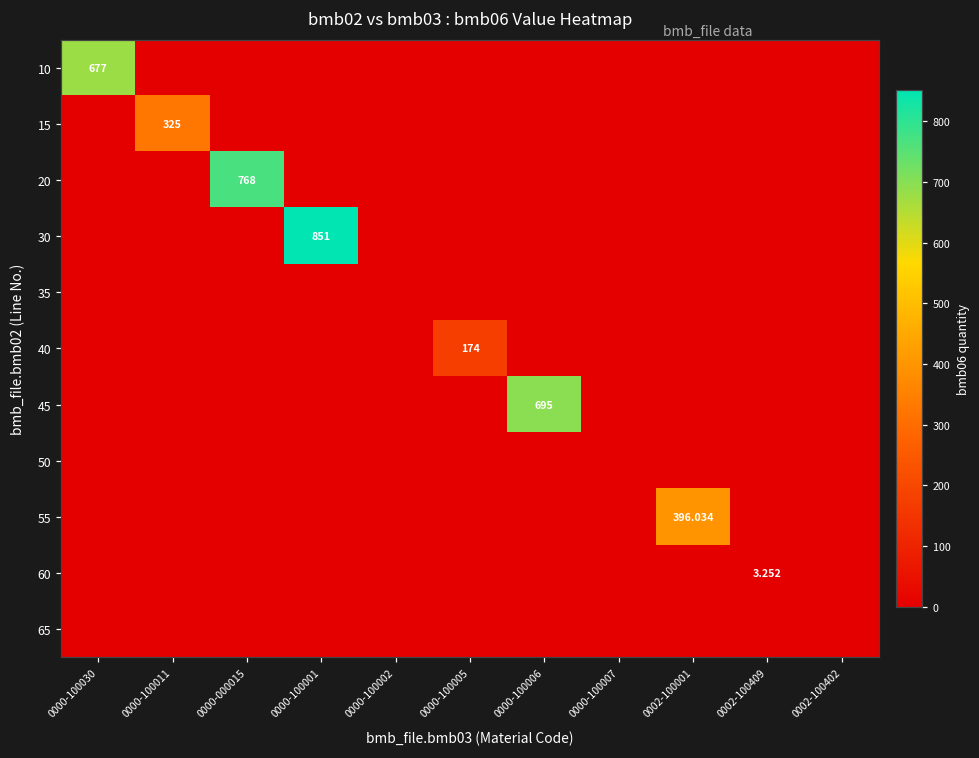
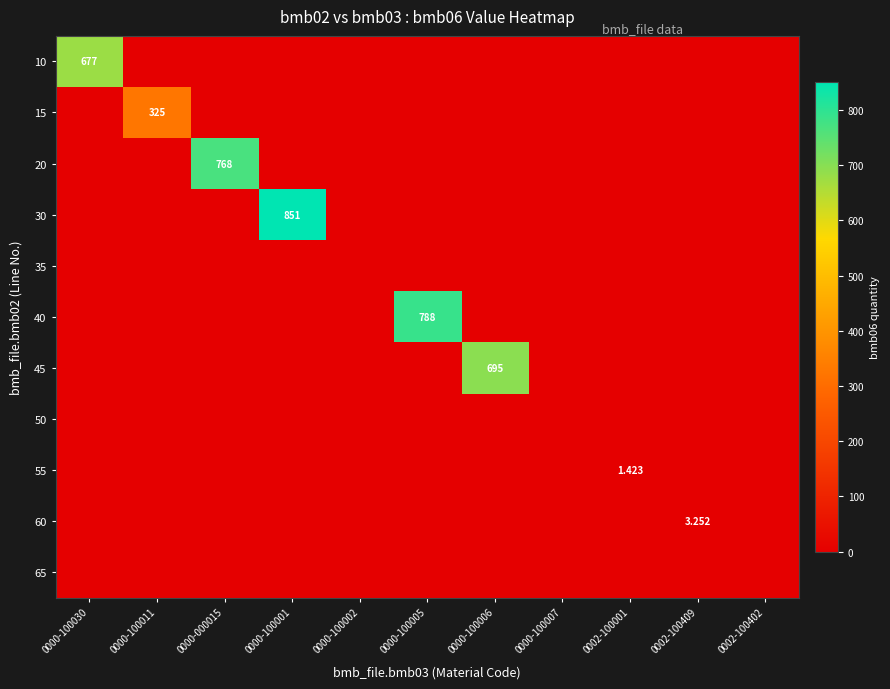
  {
    "10": {
      "0000-100030": 677
    },
    "15": {
      "0000-100011": 325
    },
    "20": {
      "0000-000015": 768
    },
    "30": {
      "0000-100001": 851
    },
    "40": {
-     "0000-100005": 174
+     "0000-100005": 788
    },
    "45": {
      "0000-100006": 695
    },
    "55": {
-     "0002-100001": 396.034
+     "0002-100001": 1.423
    },
    "60": {
      "0002-100409": 3.252
    }
  }
